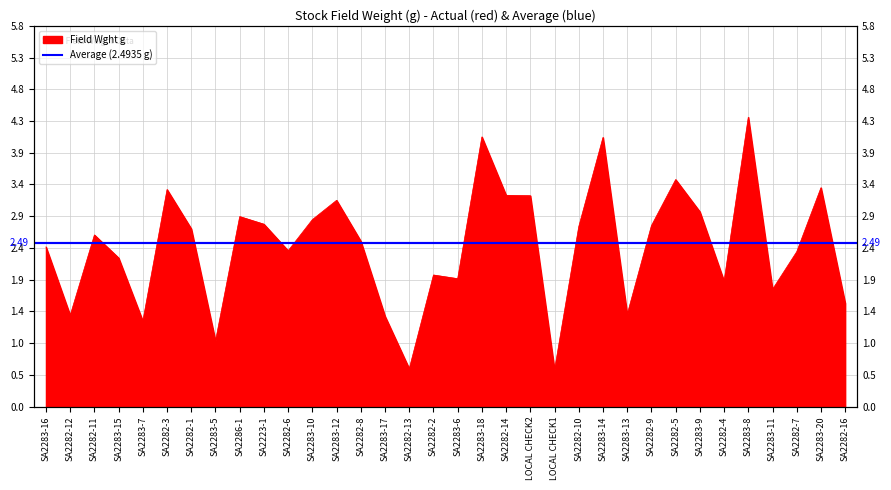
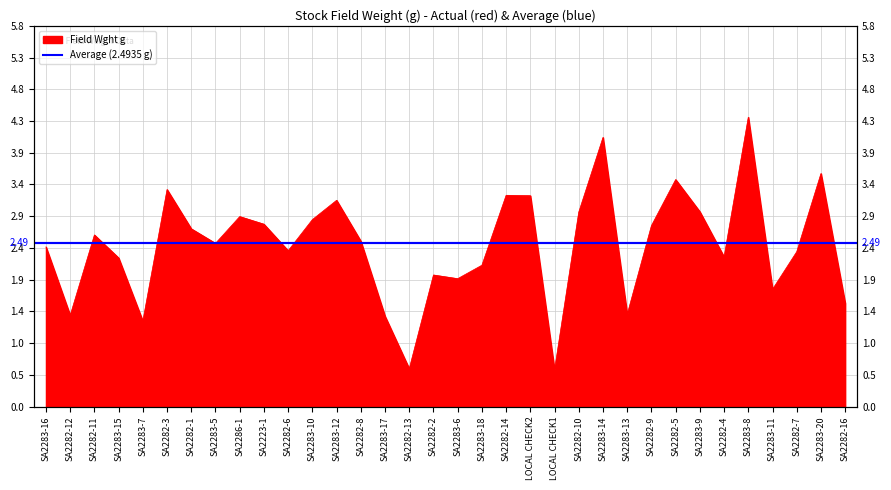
  {
    "SA2282-12": 1.4,
    "SA2282-11": 2.6,
    "SA2283-15": 2.3,
    "SA2283-7": 1.3,
    "SA2282-3": 3.3,
    "SA2282-1": 2.7,
-   "SA2283-5": 1.0,
+   "SA2283-5": 2.5,
    "SA2286-1": 2.9,
    "SA2223-1": 2.8,
    "SA2282-6": 2.4,
    "SA2283-10": 2.8,
    "SA2283-12": 3.1,
    "SA2282-8": 2.5,
    "SA2283-17": 1.4,
    "SA2282-13": 0.6,
    "SA2282-2": 2.0,
    "SA2283-6": 1.9,
-   "SA2283-18": 4.1,
+   "SA2283-18": 2.2,
    "SA2282-14": 3.2,
    "LOCAL CHECK2": 3.2,
    "LOCAL CHECK1": 0.6,
-   "SA2282-10": 2.7,
+   "SA2282-10": 3.0,
    "SA2283-14": 4.1,
    "SA2283-13": 1.4,
    "SA2282-9": 2.8,
    "SA2282-5": 3.5,
    "SA2283-9": 3.0,
-   "SA2282-4": 1.9,
+   "SA2282-4": 2.3,
    "SA2283-8": 4.4,
    "SA2283-11": 1.8,
    "SA2282-7": 2.4,
-   "SA2283-20": 3.3,
+   "SA2283-20": 3.6,
    "SA2282-16": 1.6
  }
